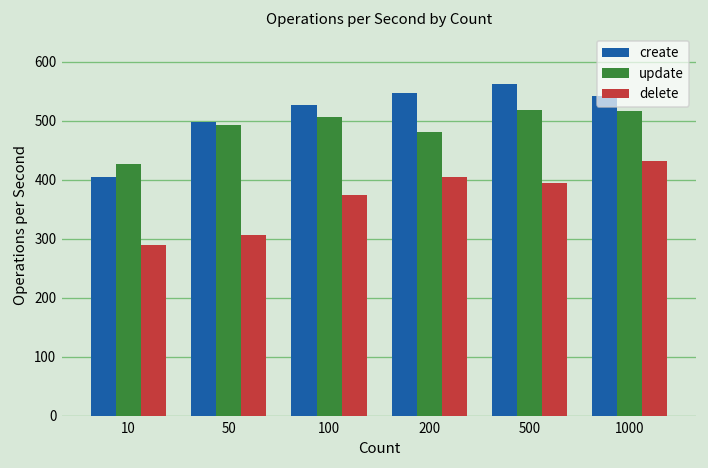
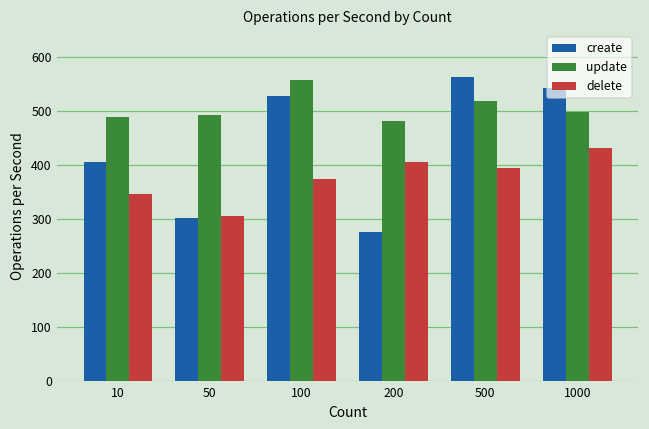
  {
    "create": {
      "10": 410,
-     "50": 500,
+     "50": 300,
      "100": 530,
-     "200": 550,
+     "200": 280,
      "500": 560
    },
    "update": {
-     "10": 430,
+     "10": 490,
      "50": 490,
-     "100": 510,
+     "100": 560,
      "200": 480,
      "500": 520,
-     "1000": 520
+     "1000": 500
    },
    "delete": {
-     "10": 290,
+     "10": 350,
      "50": 310,
      "100": 370,
      "200": 400,
      "500": 390,
      "1000": 430
    }
  }
